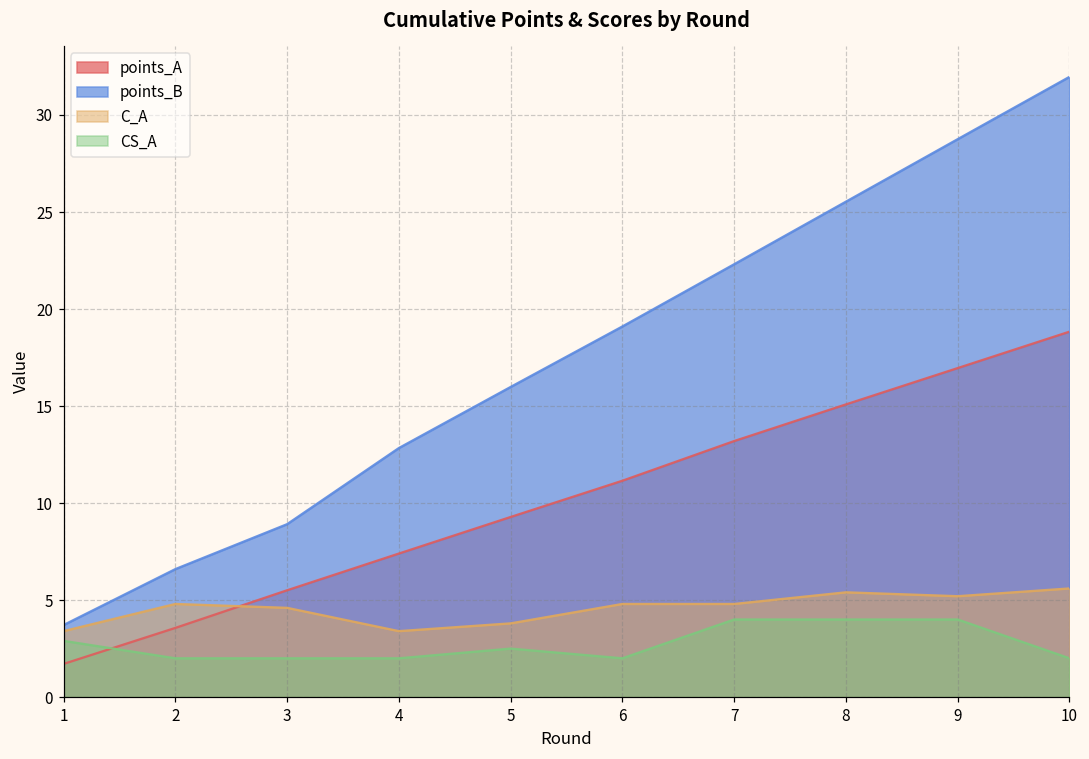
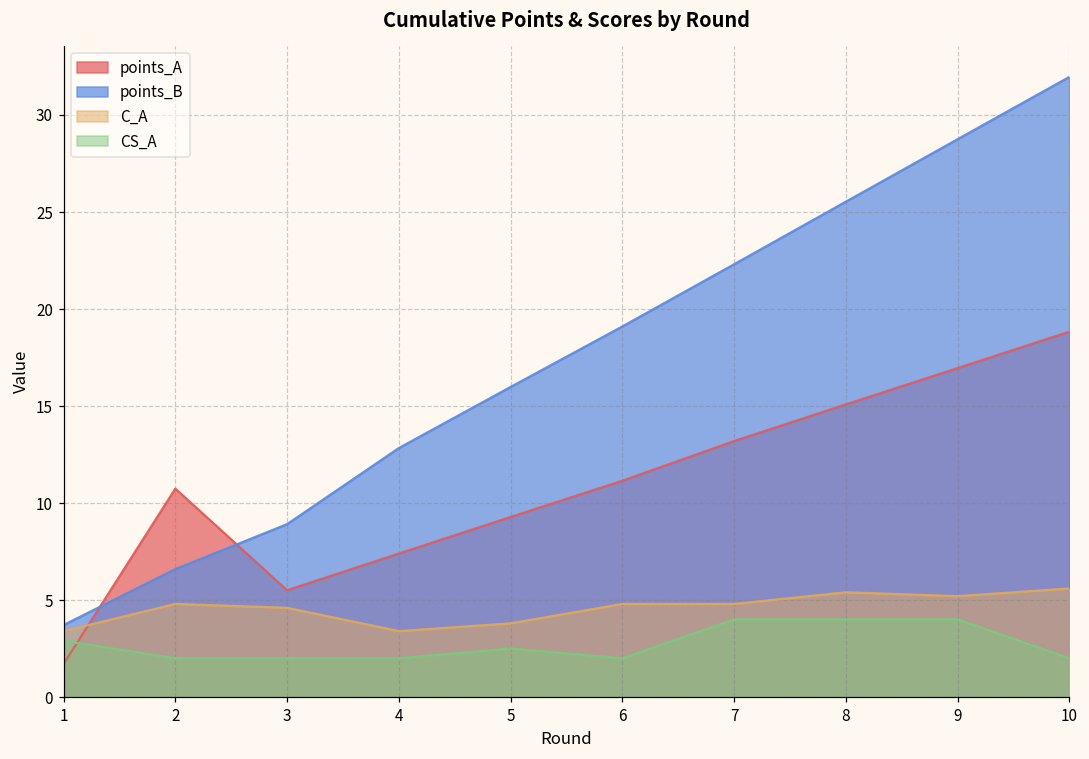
  {
    "points_A": {
      "1": 1.7,
-     "2": 3.6,
+     "2": 10.7,
      "3": 5.5,
      "4": 7.4,
      "5": 9.3,
      "6": 11.2,
      "7": 13.2,
      "8": 15.1,
      "9": 17.0,
      "10": 18.8
    },
    "points_B": {
      "1": 3.7,
      "2": 6.6,
      "3": 8.9,
      "4": 12.8,
      "5": 16.0,
      "6": 19.1,
      "7": 22.3,
      "8": 25.5,
      "9": 28.8,
      "10": 32.0
    },
    "C_A": {
      "1": 3.4,
      "2": 4.8,
      "3": 4.6,
      "4": 3.4,
      "5": 3.8,
      "6": 4.8,
      "7": 4.8,
      "8": 5.4,
      "9": 5.2,
      "10": 5.6
    },
    "CS_A": {
      "1": 2.9,
      "2": 2.0,
      "3": 2.0,
      "4": 2.0,
      "5": 2.5,
      "6": 2.0,
      "7": 4.0,
      "8": 4.0,
      "9": 4.0,
      "10": 2.0
    }
  }
